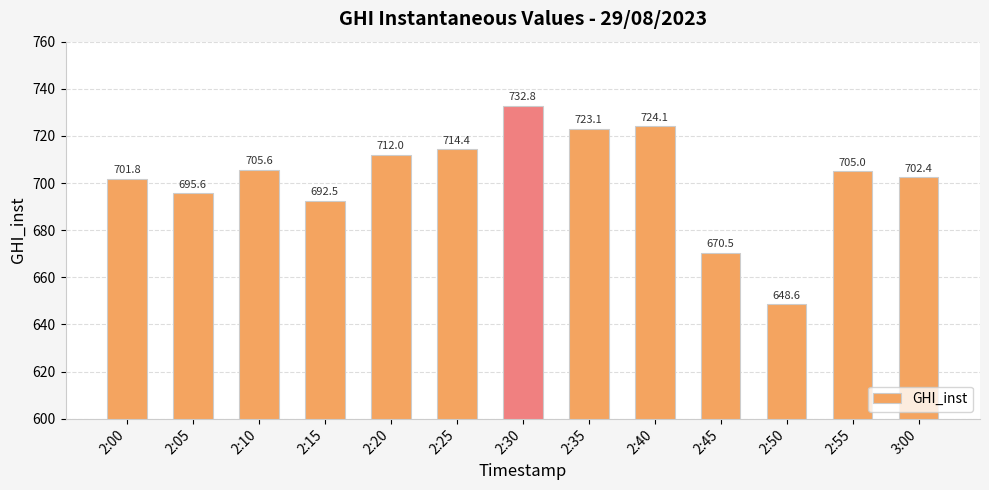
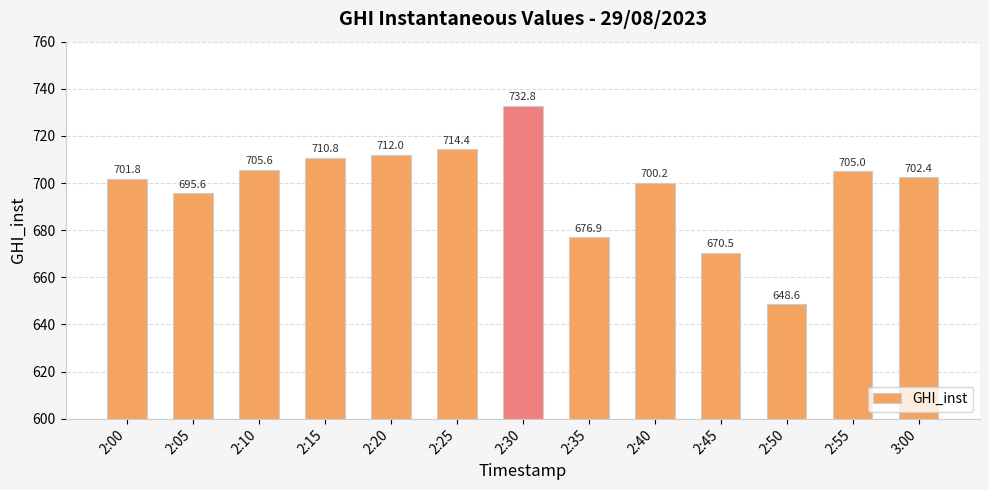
  {
    "2:00": 701.8,
    "2:05": 695.6,
    "2:10": 705.6,
-   "2:15": 692.5,
+   "2:15": 710.8,
    "2:20": 712.0,
    "2:25": 714.4,
    "2:30": 732.8,
-   "2:35": 723.1,
-   "2:40": 724.1,
+   "2:35": 676.9,
+   "2:40": 700.2,
    "2:45": 670.5,
    "2:50": 648.6,
    "2:55": 705.0,
    "3:00": 702.4
  }
